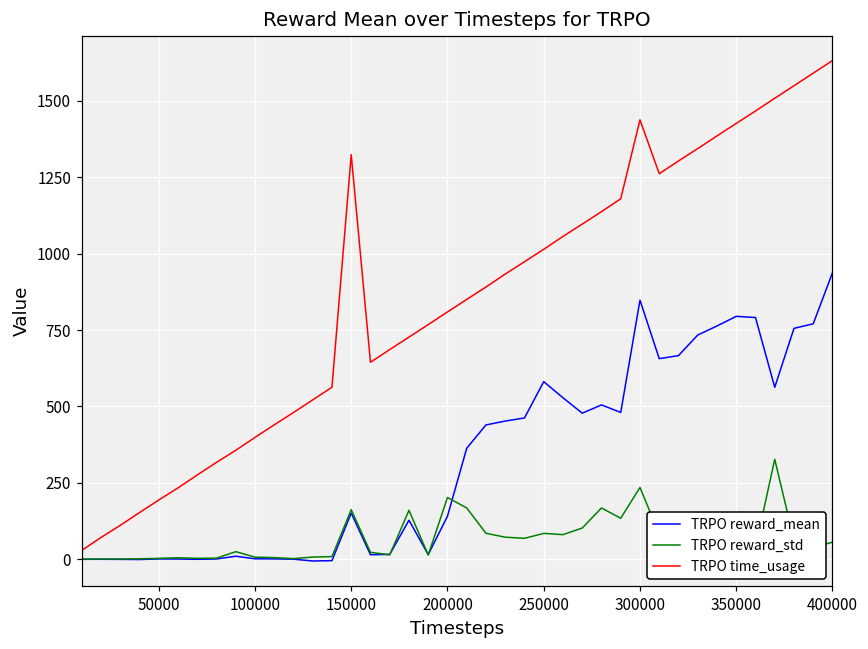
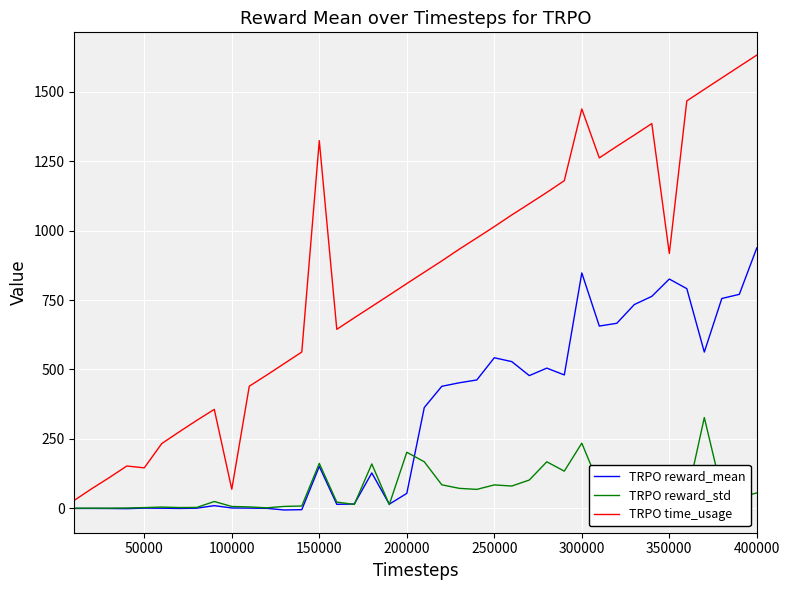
  {
    "TRPO reward_mean": {
      "150000": 150,
-     "200000": 140,
-     "250000": 580,
+     "200000": 50,
+     "250000": 540,
      "300000": 850,
-     "350000": 790,
+     "350000": 830,
      "400000": 940
    },
    "TRPO reward_std": {
      "150000": 160,
      "200000": 200,
      "250000": 80,
      "300000": 230,
      "400000": 60
    },
    "TRPO time_usage": {
-     "50000": 190,
-     "100000": 400,
+     "50000": 150,
+     "100000": 70,
      "150000": 1320,
      "200000": 810,
      "250000": 1010,
      "300000": 1440,
-     "350000": 1430,
+     "350000": 920,
      "400000": 1630
    }
  }
